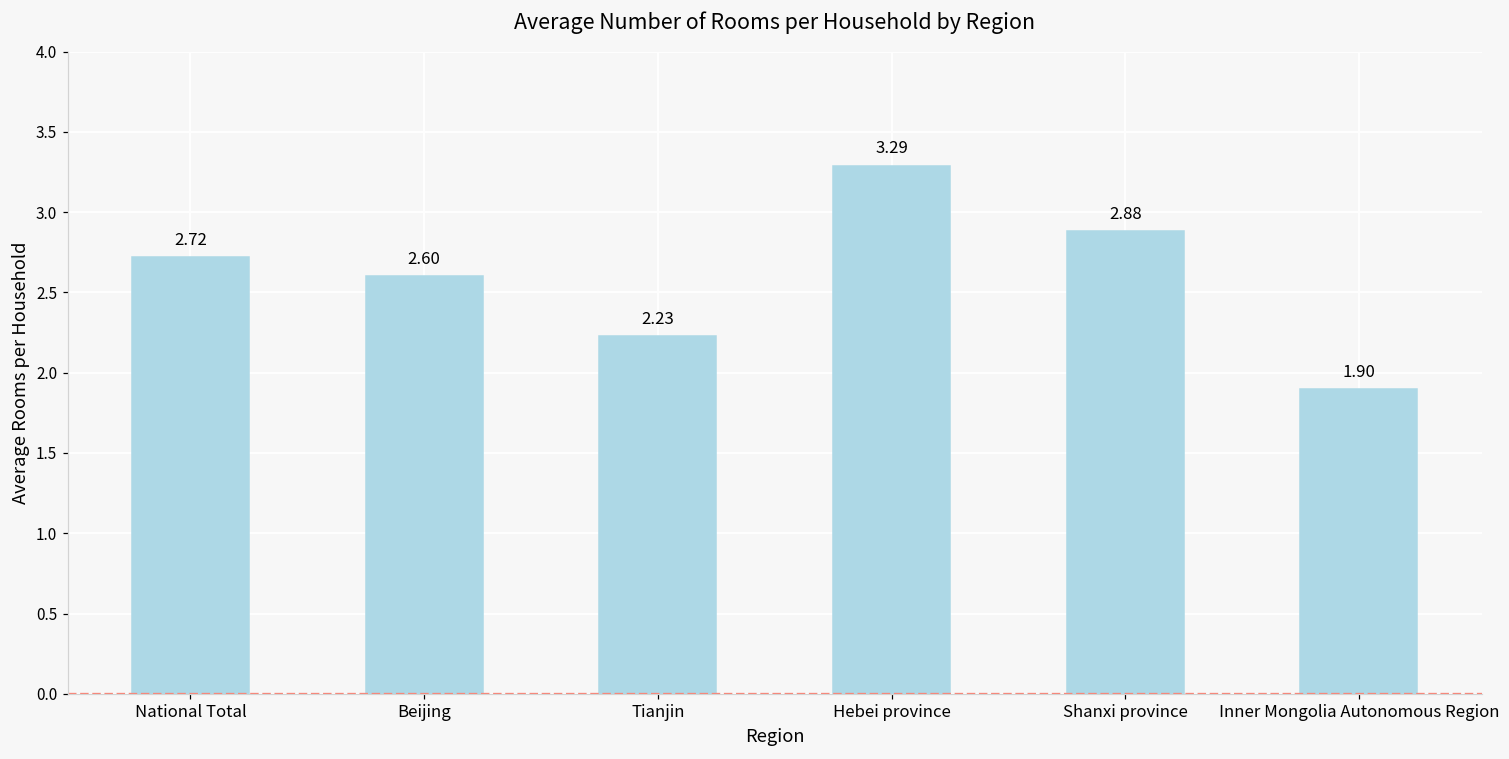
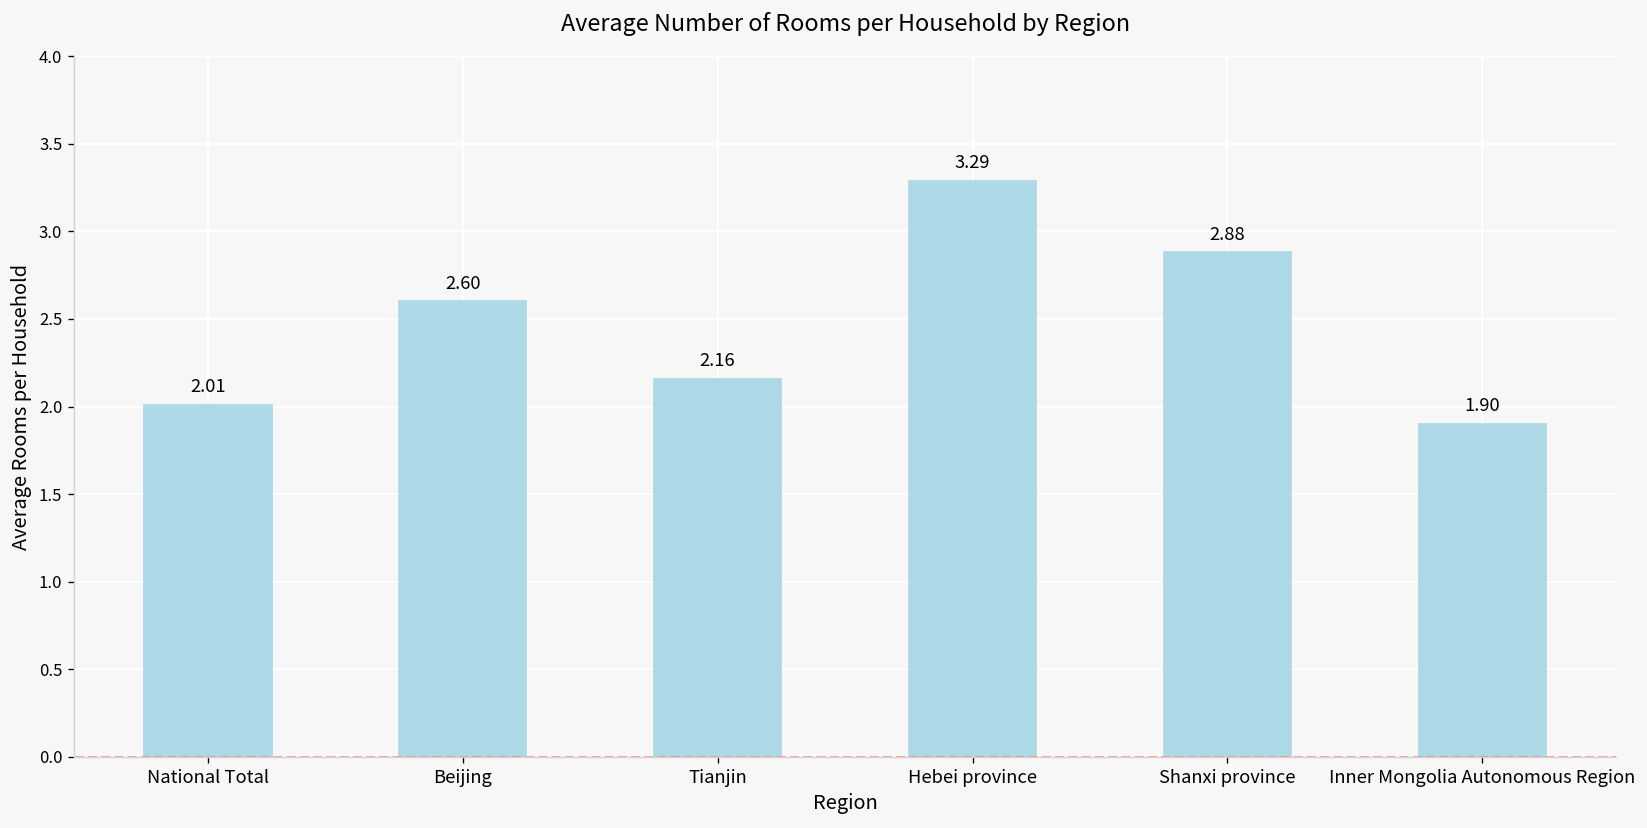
  {
-   "National Total": 2.72,
+   "National Total": 2.01,
    "Beijing": 2.60,
-   "Tianjin": 2.23,
+   "Tianjin": 2.16,
    "Hebei province": 3.29,
    "Shanxi province": 2.88,
    "Inner Mongolia Autonomous Region": 1.90
  }
